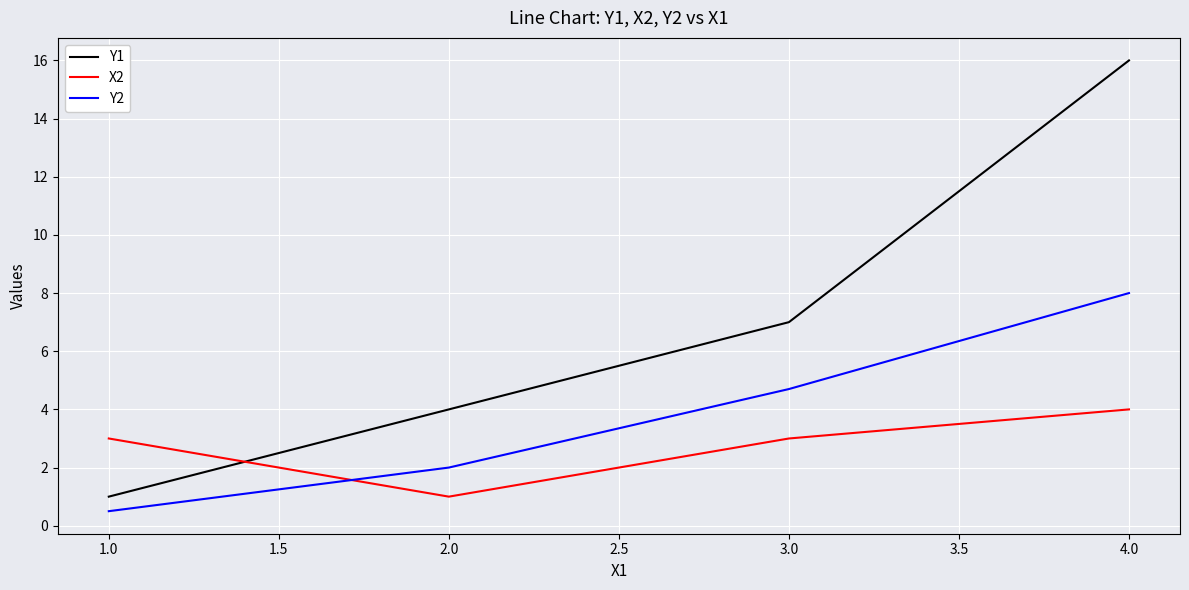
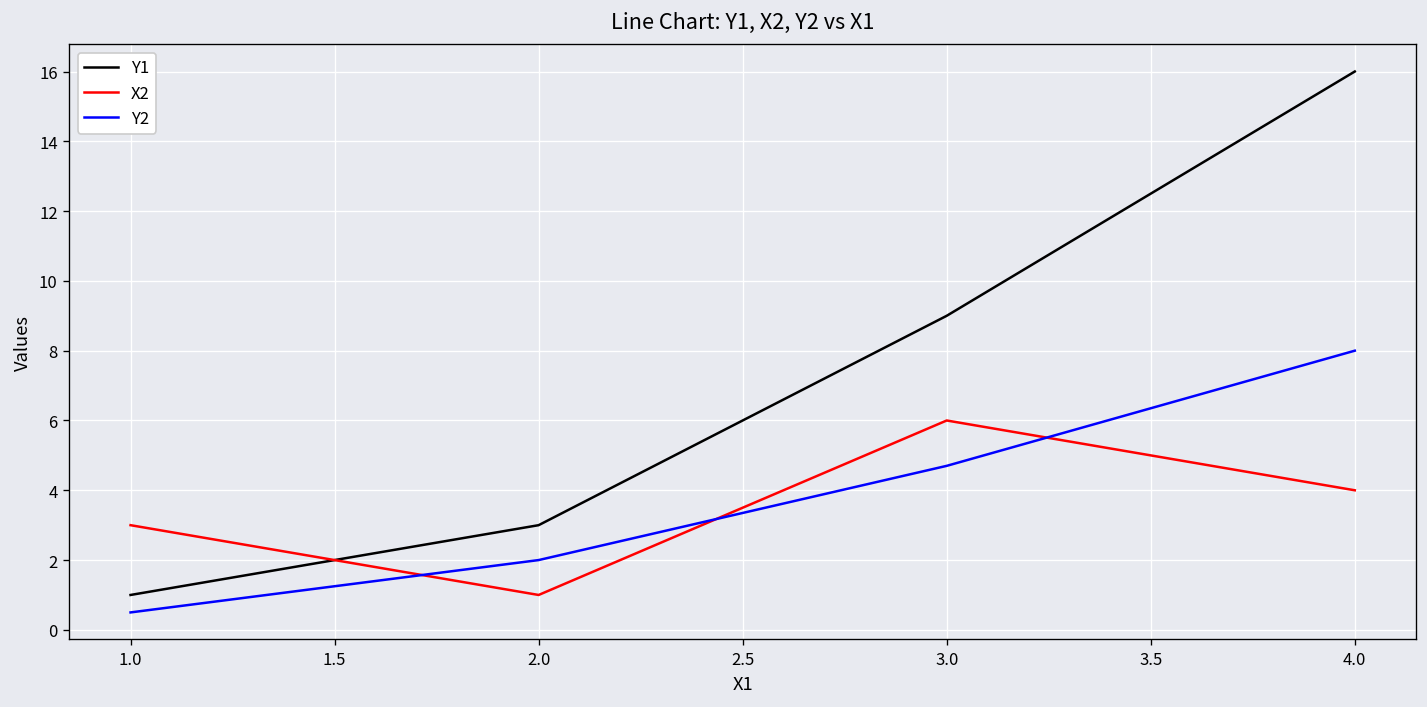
  {
    "Y1": {
      "1.0": 1,
-     "2.0": 4,
-     "3.0": 7,
+     "2.0": 3,
+     "3.0": 9,
      "4.0": 16
    },
    "X2": {
      "1.0": 3,
      "2.0": 1,
-     "3.0": 3,
+     "3.0": 6,
      "4.0": 4
    },
    "Y2": {
      "1.0": 0.5,
      "2.0": 2,
      "3.0": 4.7,
      "4.0": 8
    }
  }
